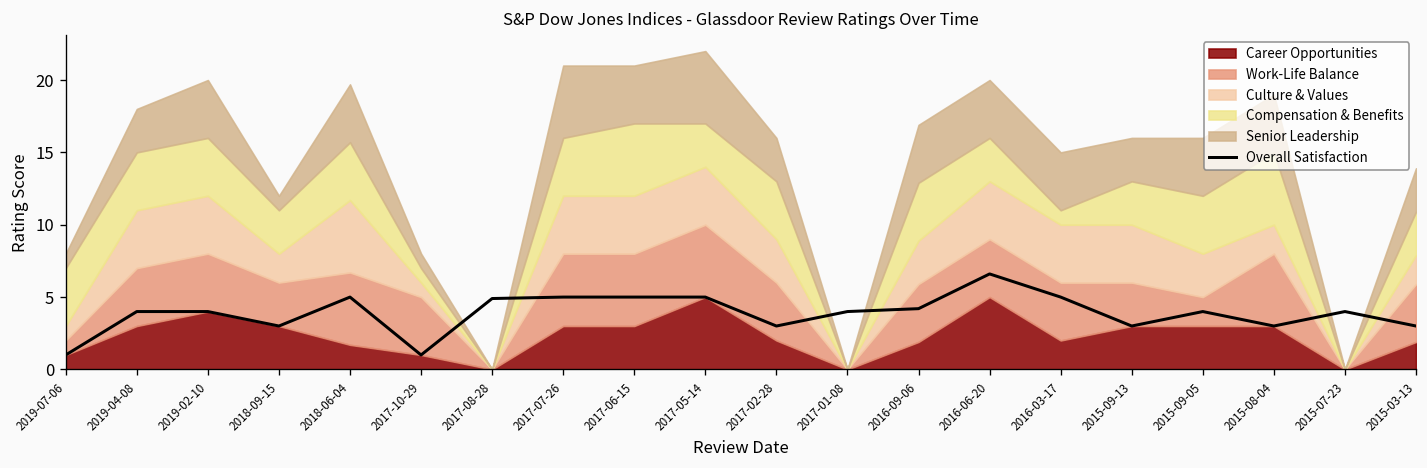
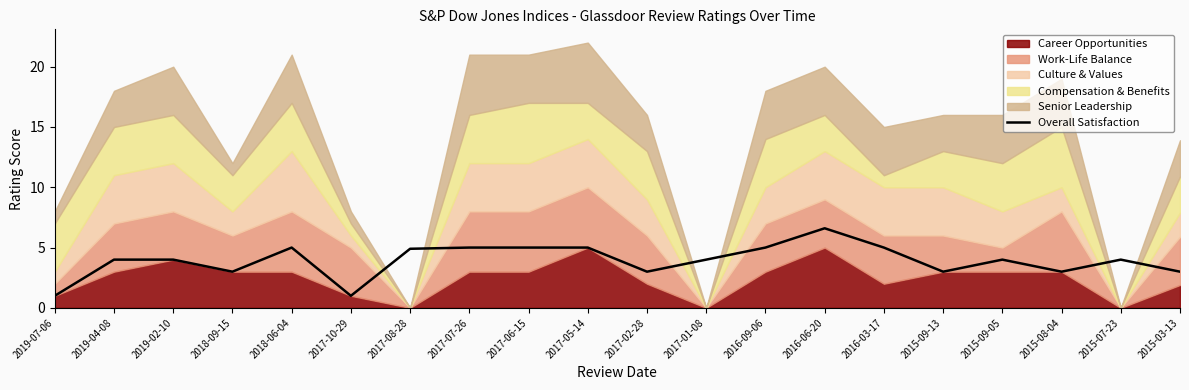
  {
    "Overall Satisfaction": {
      "2019-04-08": 4.0,
      "2018-06-04": 5.0,
      "2017-08-28": 4.9,
      "2017-07-26": 5.0,
      "2017-06-15": 5.0,
      "2017-02-28": 3.0,
      "2017-01-08": 4.0,
-     "2016-09-06": 4.2,
+     "2016-09-06": 5.0,
      "2016-06-20": 6.6,
      "2016-03-17": 5.0,
      "2015-09-05": 4.0,
      "2015-07-23": 4.0,
      "2015-03-13": 3.0
    },
    "Career Opportunities": {
      "2019-04-08": 3.0,
-     "2018-06-04": 1.7,
+     "2018-06-04": 3.0,
      "2017-07-26": 3.0,
      "2017-06-15": 3.0,
      "2017-02-28": 2.0,
-     "2016-09-06": 1.9,
+     "2016-09-06": 3.0,
      "2016-06-20": 5.0,
      "2016-03-17": 2.0,
      "2015-09-05": 3.0,
      "2015-03-13": 1.9
    }
  }
